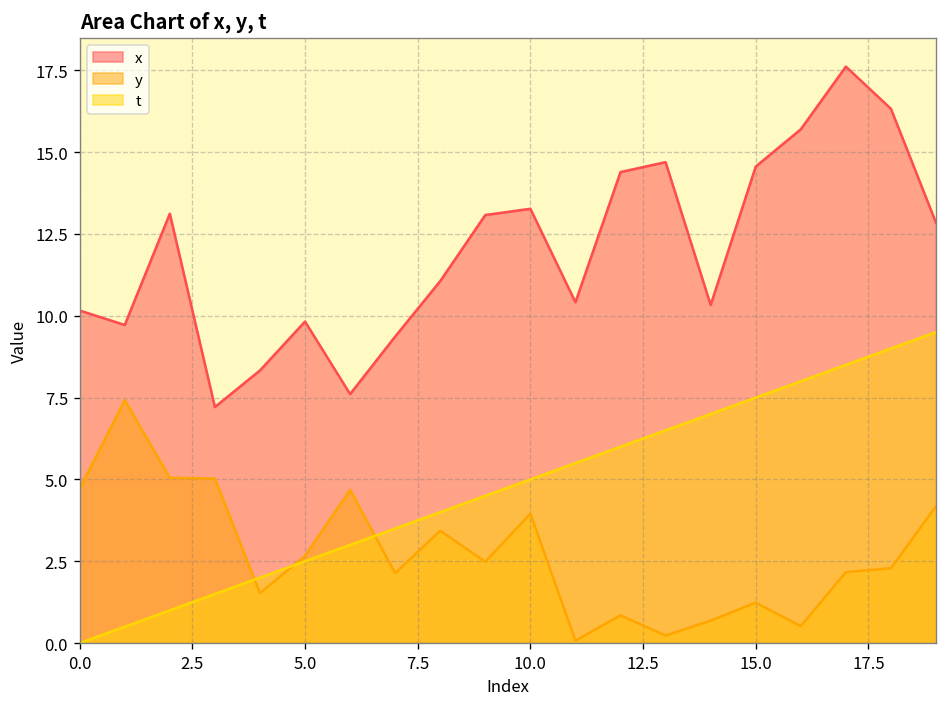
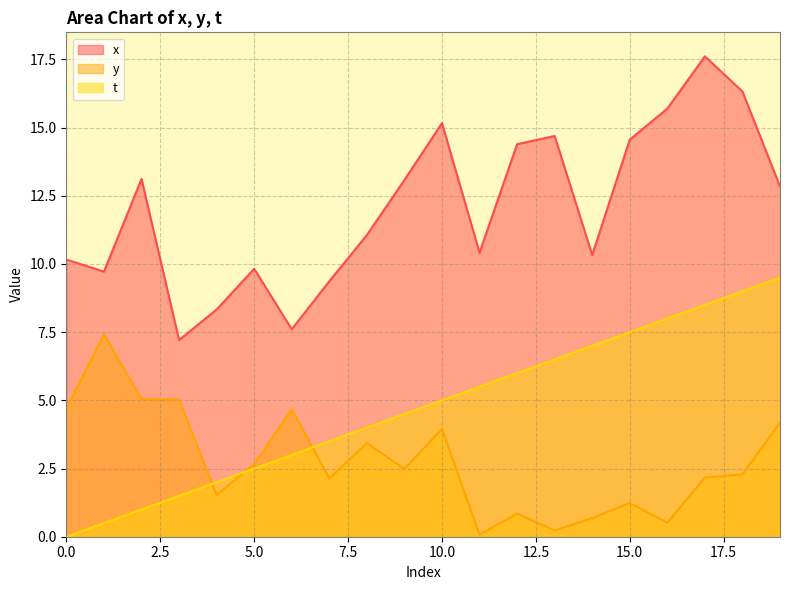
  {
    "x": {
      "0.0": 10.2,
      "5.0": 9.8,
-     "10.0": 13.3,
+     "10.0": 15.2,
      "15.0": 14.6
    }
  }
